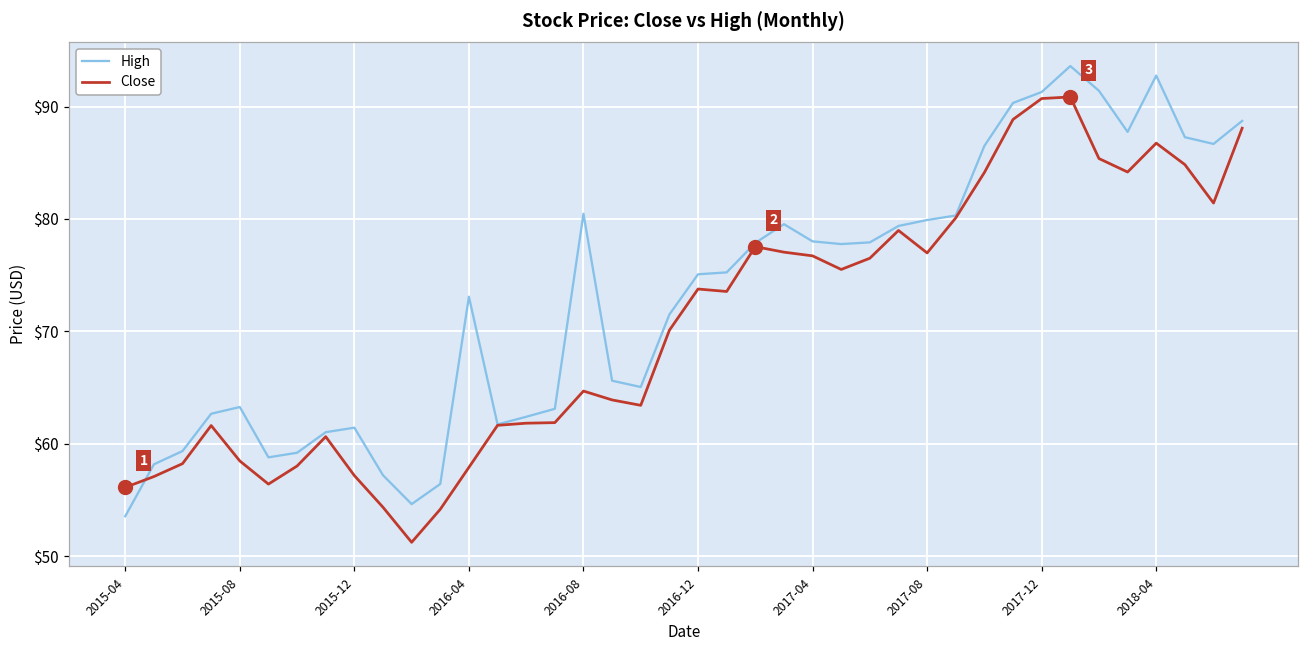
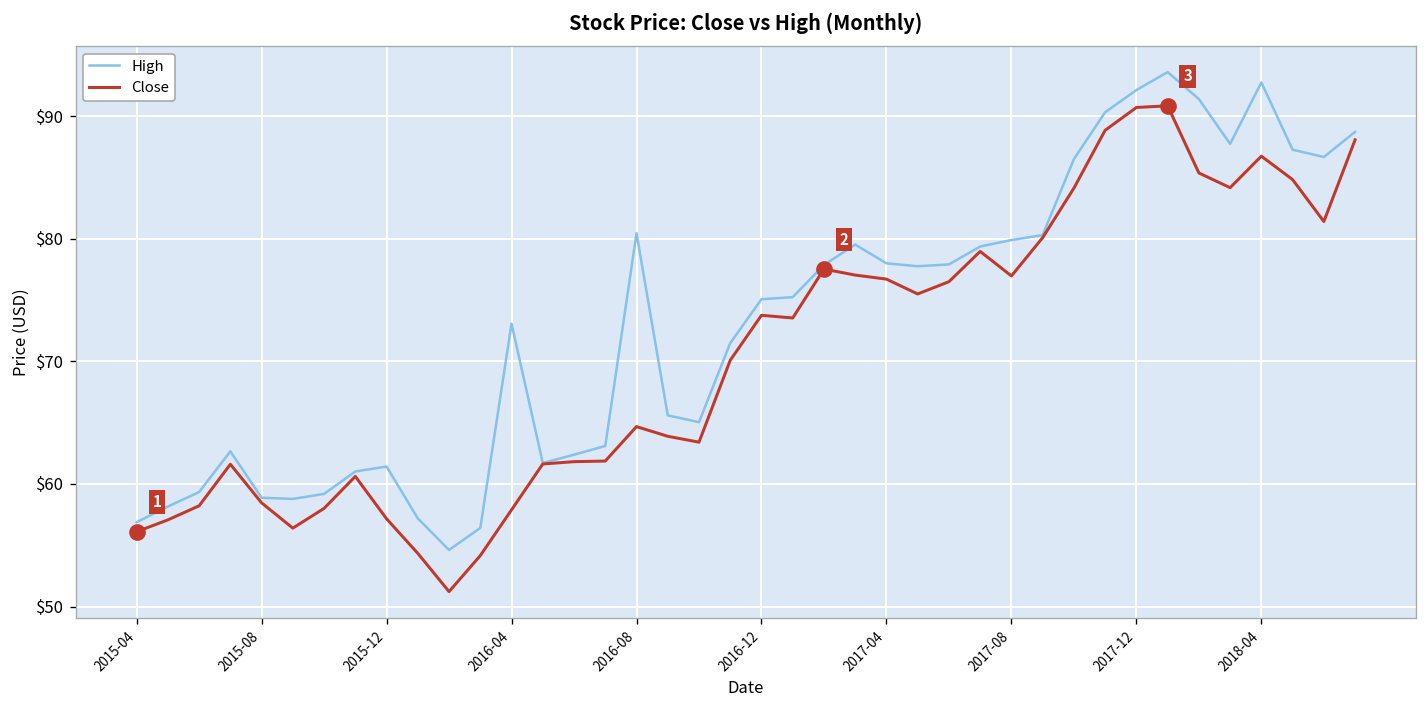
  {
    "High": {
-     "2015-04": "$53.5",
-     "2015-08": "$63.3",
+     "2015-04": "$56.9",
+     "2015-08": "$58.9",
      "2015-12": "$61.4",
      "2016-04": "$73.1",
      "2016-08": "$80.5",
      "2016-12": "$75.1",
      "2017-04": "$78.0",
      "2017-08": "$79.9",
-     "2017-12": "$91.3",
+     "2017-12": "$92.1",
      "2018-04": "$92.8"
    }
  }
